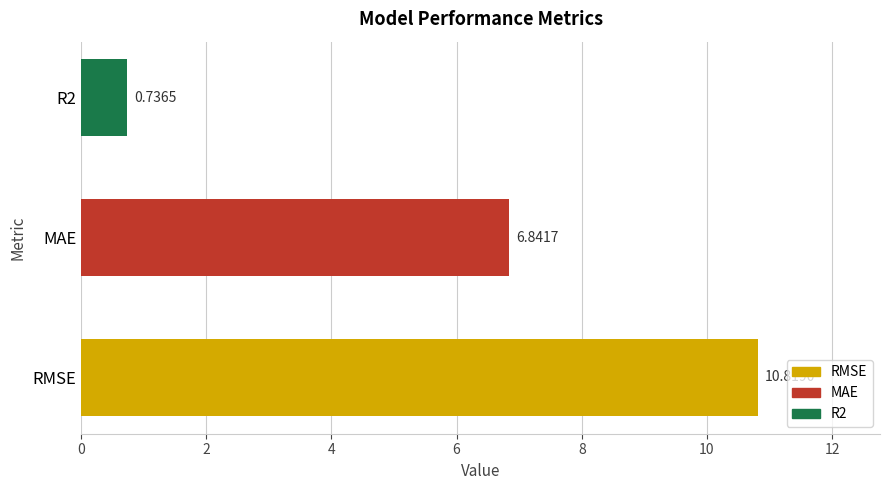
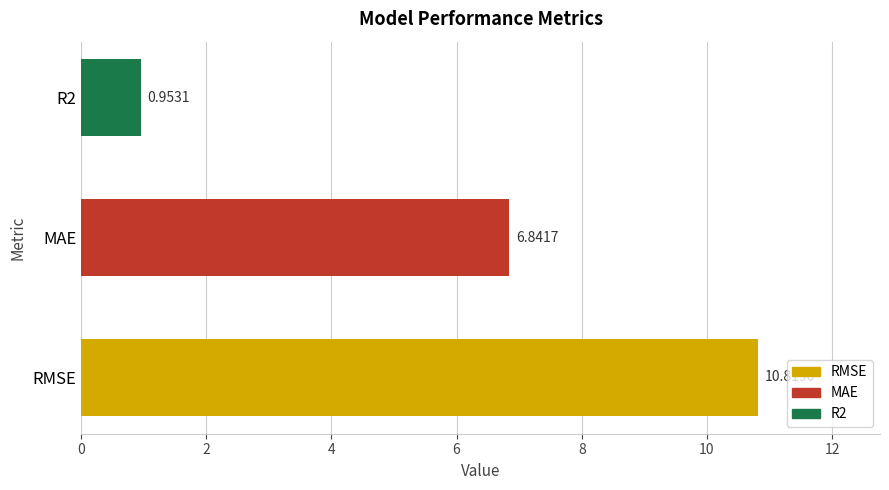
  {
-   "R2": 0.7365,
+   "R2": 0.9531,
    "MAE": 6.8417
  }
